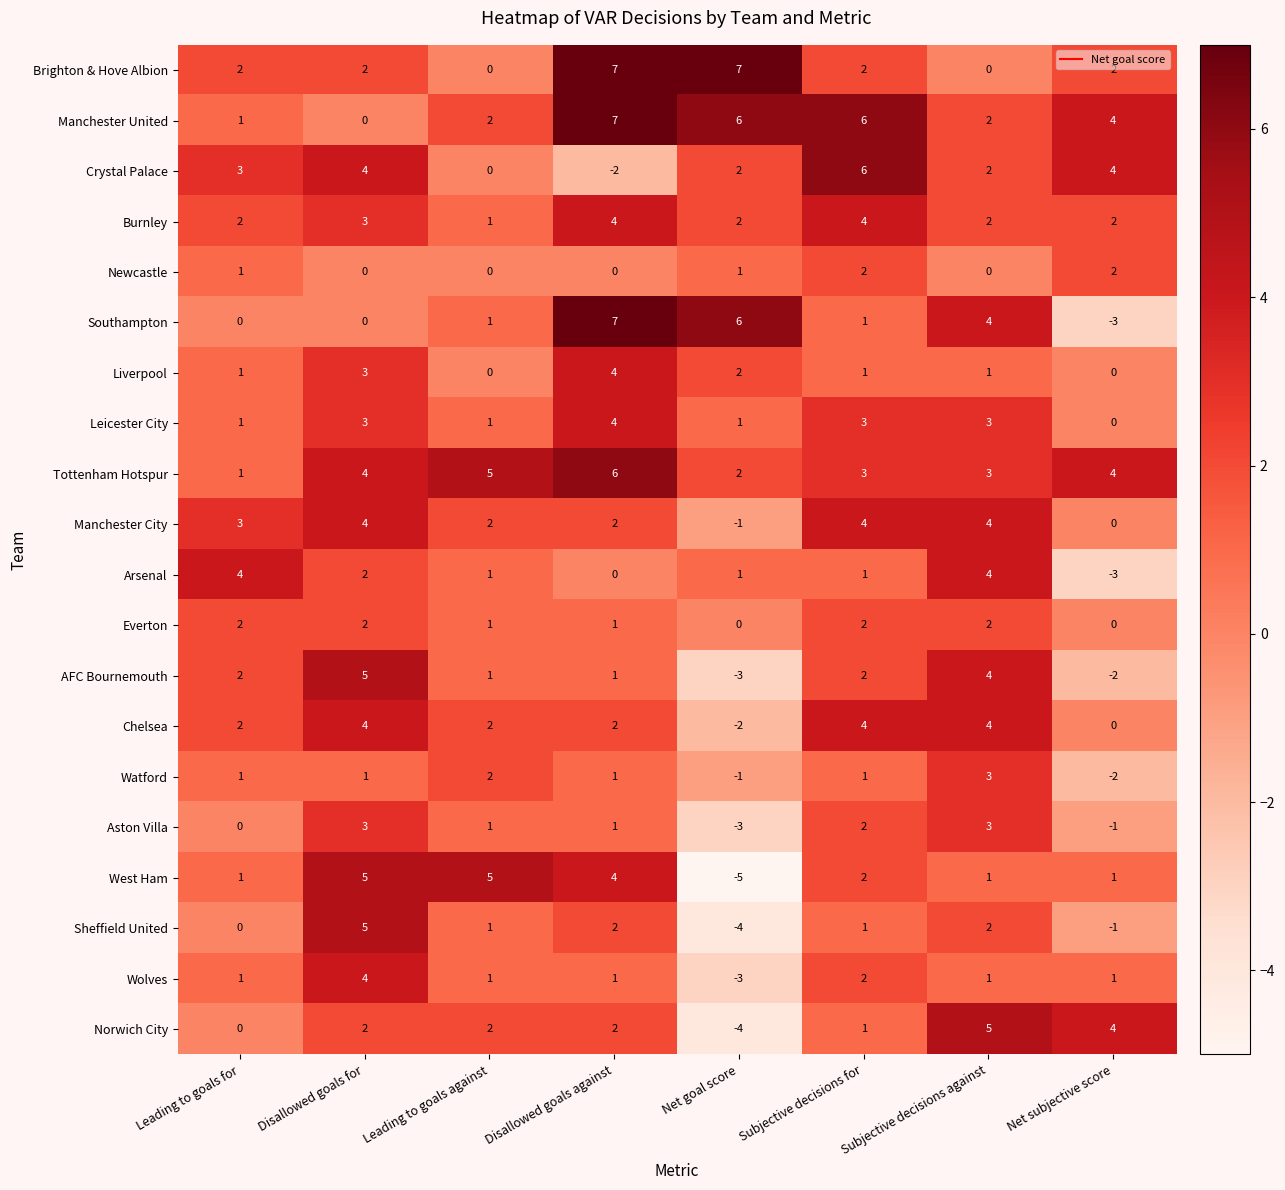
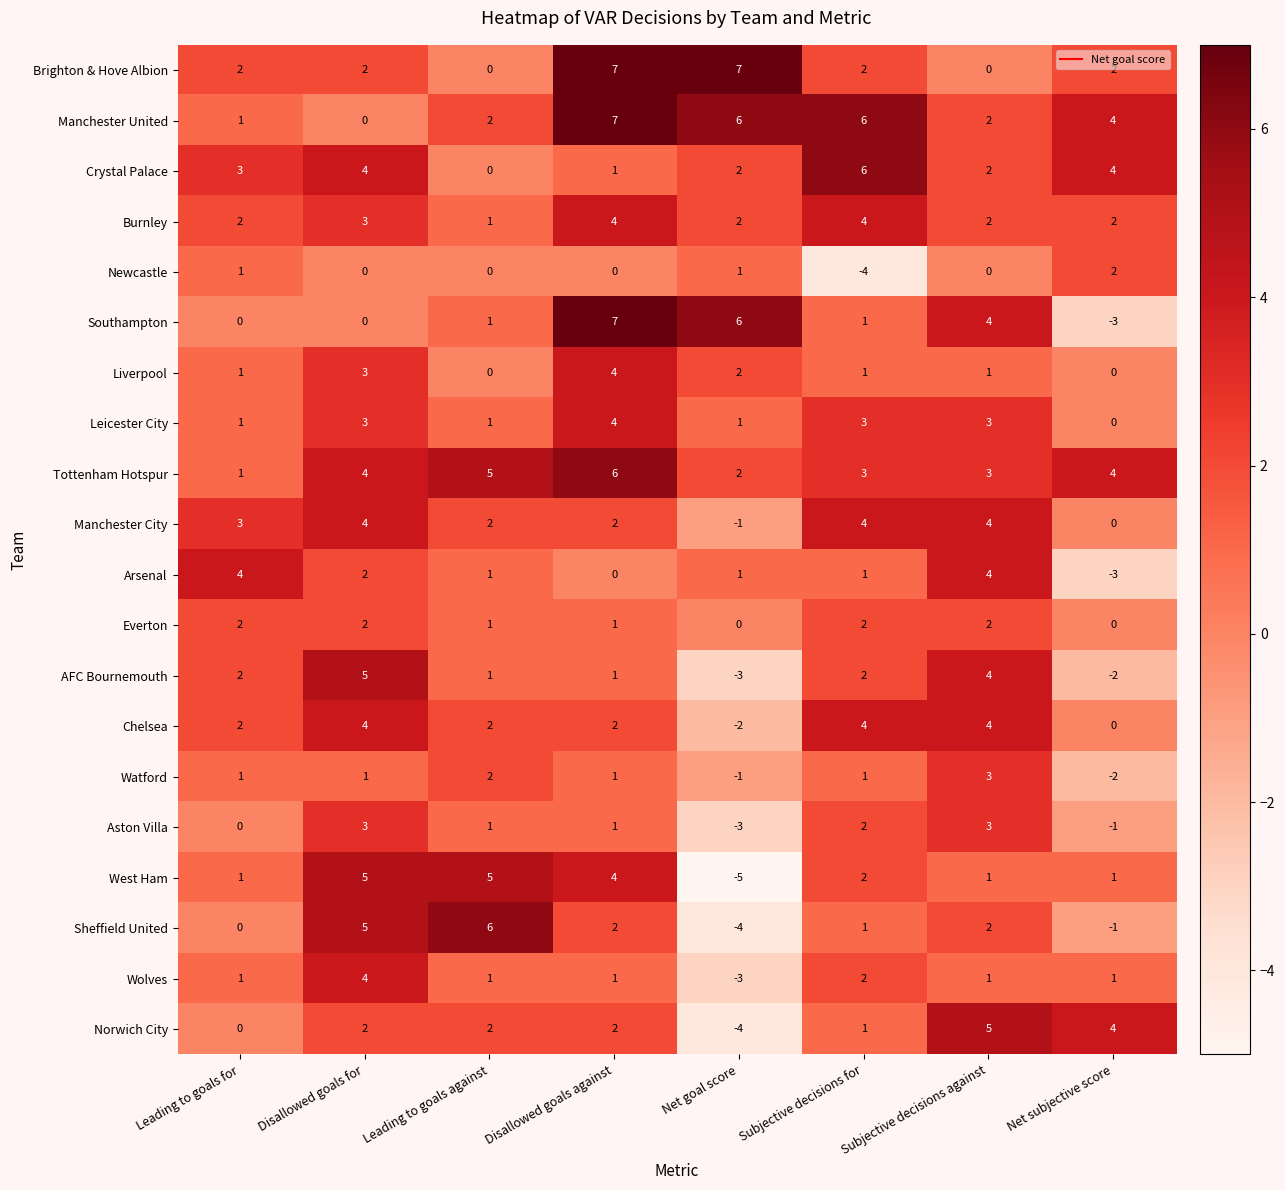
  {
    "Brighton & Hove Albion": {
      "Leading to goals for": 2,
      "Disallowed goals for": 2,
      "Leading to goals against": 0,
      "Disallowed goals against": 7,
      "Net goal score": 7,
      "Subjective decisions for": 2,
      "Subjective decisions against": 0
    },
    "Manchester United": {
      "Leading to goals for": 1,
      "Disallowed goals for": 0,
      "Leading to goals against": 2,
      "Disallowed goals against": 7,
      "Net goal score": 6,
      "Subjective decisions for": 6,
      "Subjective decisions against": 2,
      "Net subjective score": 4
    },
    "Crystal Palace": {
      "Leading to goals for": 3,
      "Disallowed goals for": 4,
      "Leading to goals against": 0,
-     "Disallowed goals against": -2,
+     "Disallowed goals against": 1,
      "Net goal score": 2,
      "Subjective decisions for": 6,
      "Subjective decisions against": 2,
      "Net subjective score": 4
    },
    "Burnley": {
      "Leading to goals for": 2,
      "Disallowed goals for": 3,
      "Leading to goals against": 1,
      "Disallowed goals against": 4,
      "Net goal score": 2,
      "Subjective decisions for": 4,
      "Subjective decisions against": 2,
      "Net subjective score": 2
    },
    "Newcastle": {
      "Leading to goals for": 1,
      "Disallowed goals for": 0,
      "Leading to goals against": 0,
      "Disallowed goals against": 0,
      "Net goal score": 1,
-     "Subjective decisions for": 2,
+     "Subjective decisions for": -4,
      "Subjective decisions against": 0,
      "Net subjective score": 2
    },
    "Southampton": {
      "Leading to goals for": 0,
      "Disallowed goals for": 0,
      "Leading to goals against": 1,
      "Disallowed goals against": 7,
      "Net goal score": 6,
      "Subjective decisions for": 1,
      "Subjective decisions against": 4,
      "Net subjective score": -3
    },
    "Liverpool": {
      "Leading to goals for": 1,
      "Disallowed goals for": 3,
      "Leading to goals against": 0,
      "Disallowed goals against": 4,
      "Net goal score": 2,
      "Subjective decisions for": 1,
      "Subjective decisions against": 1,
      "Net subjective score": 0
    },
    "Leicester City": {
      "Leading to goals for": 1,
      "Disallowed goals for": 3,
      "Leading to goals against": 1,
      "Disallowed goals against": 4,
      "Net goal score": 1,
      "Subjective decisions for": 3,
      "Subjective decisions against": 3,
      "Net subjective score": 0
    },
    "Tottenham Hotspur": {
      "Leading to goals for": 1,
      "Disallowed goals for": 4,
      "Leading to goals against": 5,
      "Disallowed goals against": 6,
      "Net goal score": 2,
      "Subjective decisions for": 3,
      "Subjective decisions against": 3,
      "Net subjective score": 4
    },
    "Manchester City": {
      "Leading to goals for": 3,
      "Disallowed goals for": 4,
      "Leading to goals against": 2,
      "Disallowed goals against": 2,
      "Net goal score": -1,
      "Subjective decisions for": 4,
      "Subjective decisions against": 4,
      "Net subjective score": 0
    },
    "Arsenal": {
      "Leading to goals for": 4,
      "Disallowed goals for": 2,
      "Leading to goals against": 1,
      "Disallowed goals against": 0,
      "Net goal score": 1,
      "Subjective decisions for": 1,
      "Subjective decisions against": 4,
      "Net subjective score": -3
    },
    "Everton": {
      "Leading to goals for": 2,
      "Disallowed goals for": 2,
      "Leading to goals against": 1,
      "Disallowed goals against": 1,
      "Net goal score": 0,
      "Subjective decisions for": 2,
      "Subjective decisions against": 2,
      "Net subjective score": 0
    },
    "AFC Bournemouth": {
      "Leading to goals for": 2,
      "Disallowed goals for": 5,
      "Leading to goals against": 1,
      "Disallowed goals against": 1,
      "Net goal score": -3,
      "Subjective decisions for": 2,
      "Subjective decisions against": 4,
      "Net subjective score": -2
    },
    "Chelsea": {
      "Leading to goals for": 2,
      "Disallowed goals for": 4,
      "Leading to goals against": 2,
      "Disallowed goals against": 2,
      "Net goal score": -2,
      "Subjective decisions for": 4,
      "Subjective decisions against": 4,
      "Net subjective score": 0
    },
    "Watford": {
      "Leading to goals for": 1,
      "Disallowed goals for": 1,
      "Leading to goals against": 2,
      "Disallowed goals against": 1,
      "Net goal score": -1,
      "Subjective decisions for": 1,
      "Subjective decisions against": 3,
      "Net subjective score": -2
    },
    "Aston Villa": {
      "Leading to goals for": 0,
      "Disallowed goals for": 3,
      "Leading to goals against": 1,
      "Disallowed goals against": 1,
      "Net goal score": -3,
      "Subjective decisions for": 2,
      "Subjective decisions against": 3,
      "Net subjective score": -1
    },
    "West Ham": {
      "Leading to goals for": 1,
      "Disallowed goals for": 5,
      "Leading to goals against": 5,
      "Disallowed goals against": 4,
      "Net goal score": -5,
      "Subjective decisions for": 2,
      "Subjective decisions against": 1,
      "Net subjective score": 1
    },
    "Sheffield United": {
      "Leading to goals for": 0,
      "Disallowed goals for": 5,
-     "Leading to goals against": 1,
+     "Leading to goals against": 6,
      "Disallowed goals against": 2,
      "Net goal score": -4,
      "Subjective decisions for": 1,
      "Subjective decisions against": 2,
      "Net subjective score": -1
    },
    "Wolves": {
      "Leading to goals for": 1,
      "Disallowed goals for": 4,
      "Leading to goals against": 1,
      "Disallowed goals against": 1,
      "Net goal score": -3,
      "Subjective decisions for": 2,
      "Subjective decisions against": 1,
      "Net subjective score": 1
    },
    "Norwich City": {
      "Leading to goals for": 0,
      "Disallowed goals for": 2,
      "Leading to goals against": 2,
      "Disallowed goals against": 2,
      "Net goal score": -4,
      "Subjective decisions for": 1,
      "Subjective decisions against": 5,
      "Net subjective score": 4
    }
  }
